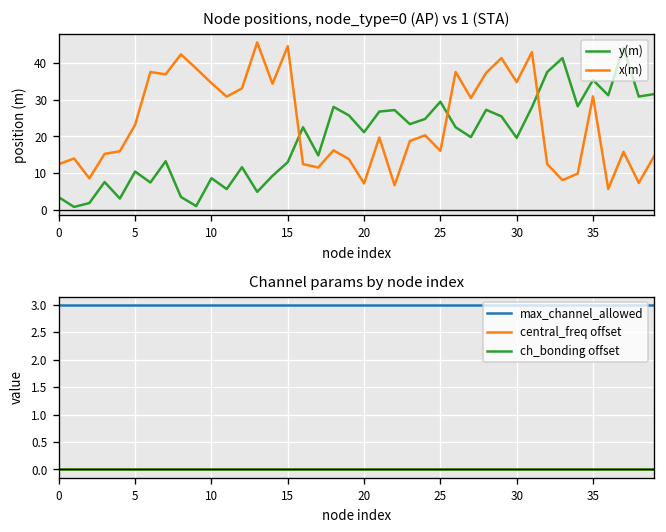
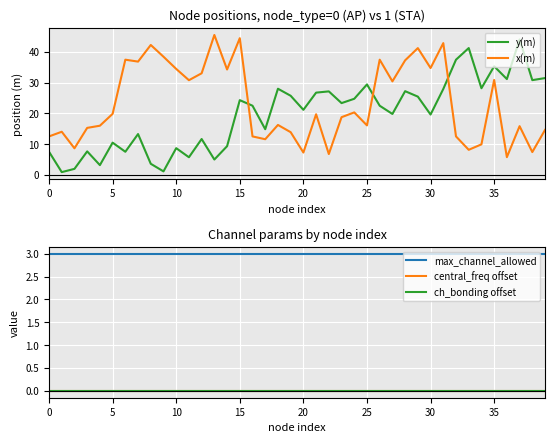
  {
    "Node positions, node_type=0 (AP) vs 1 (STA)": {
      "y(m)": {
-       "0": 4,
+       "0": 8,
        "5": 10,
        "10": 9,
-       "15": 13,
+       "15": 24,
        "20": 21,
        "25": 29,
        "30": 20
      },
      "x(m)": {
        "0": 13,
-       "5": 23,
+       "5": 20,
        "10": 34,
        "15": 45,
        "20": 7,
        "25": 16,
        "30": 35,
        "35": 31
      }
    },
    "Channel params by node index": {
      "max_channel_allowed": {
        "0": 3.0,
        "5": 3.0,
        "10": 3.0,
        "15": 3.0,
        "20": 3.0,
        "25": 3.0
      },
      "ch_bonding offset": {
        "0": 0.0,
        "5": 0.0,
        "10": 0.0,
        "15": 0.0,
        "20": 0.0,
        "25": 0.0,
        "30": 0.0,
        "35": 0.0
      }
    }
  }
